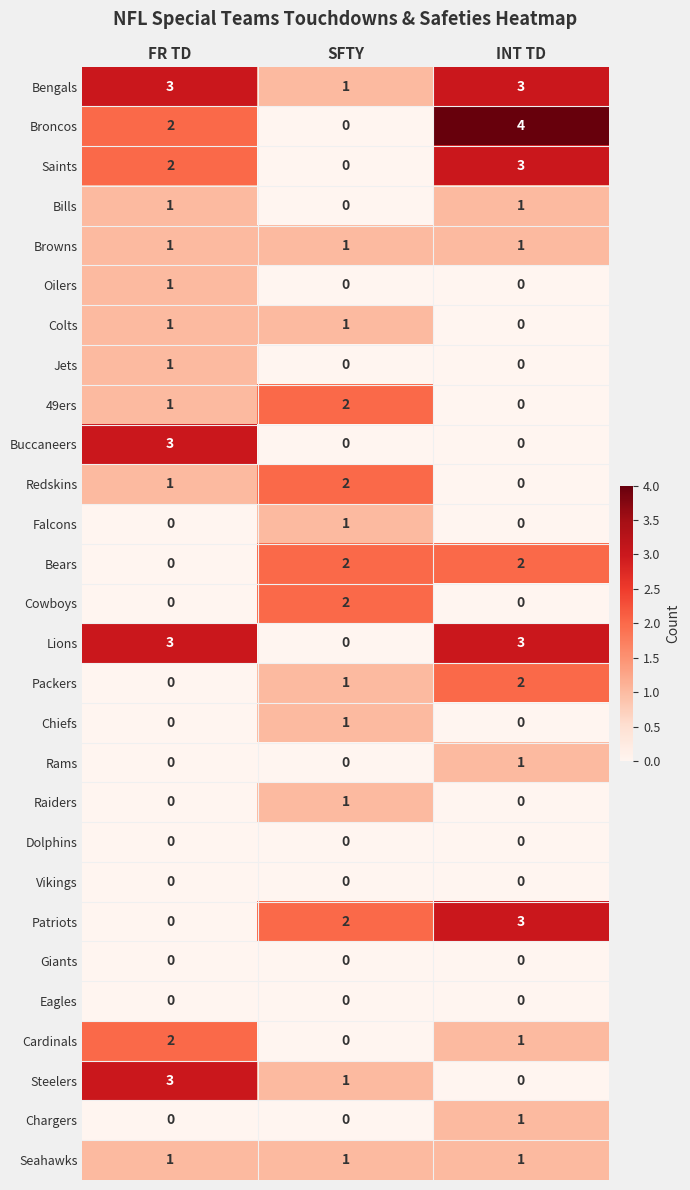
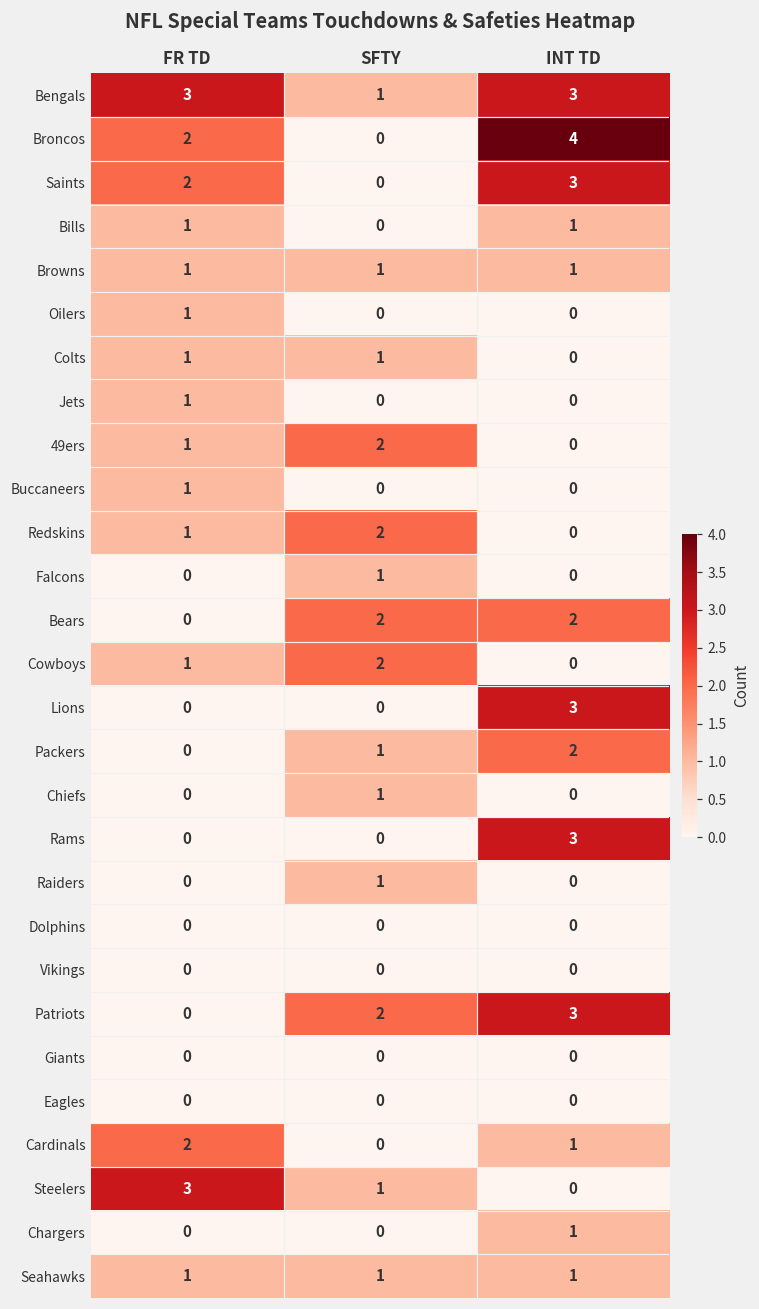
  {
    "Bengals": {
      "FR TD": 3,
      "SFTY": 1,
      "INT TD": 3
    },
    "Broncos": {
      "FR TD": 2,
      "SFTY": 0,
      "INT TD": 4
    },
    "Saints": {
      "FR TD": 2,
      "SFTY": 0,
      "INT TD": 3
    },
    "Bills": {
      "FR TD": 1,
      "SFTY": 0,
      "INT TD": 1
    },
    "Browns": {
      "FR TD": 1,
      "SFTY": 1,
      "INT TD": 1
    },
    "Oilers": {
      "FR TD": 1,
      "SFTY": 0,
      "INT TD": 0
    },
    "Colts": {
      "FR TD": 1,
      "SFTY": 1,
      "INT TD": 0
    },
    "Jets": {
      "FR TD": 1,
      "SFTY": 0,
      "INT TD": 0
    },
    "49ers": {
      "FR TD": 1,
      "SFTY": 2,
      "INT TD": 0
    },
    "Buccaneers": {
-     "FR TD": 3,
+     "FR TD": 1,
      "SFTY": 0,
      "INT TD": 0
    },
    "Redskins": {
      "FR TD": 1,
      "SFTY": 2,
      "INT TD": 0
    },
    "Falcons": {
      "FR TD": 0,
      "SFTY": 1,
      "INT TD": 0
    },
    "Bears": {
      "FR TD": 0,
      "SFTY": 2,
      "INT TD": 2
    },
    "Cowboys": {
-     "FR TD": 0,
+     "FR TD": 1,
      "SFTY": 2,
      "INT TD": 0
    },
    "Lions": {
-     "FR TD": 3,
+     "FR TD": 0,
      "SFTY": 0,
      "INT TD": 3
    },
    "Packers": {
      "FR TD": 0,
      "SFTY": 1,
      "INT TD": 2
    },
    "Chiefs": {
      "FR TD": 0,
      "SFTY": 1,
      "INT TD": 0
    },
    "Rams": {
      "FR TD": 0,
      "SFTY": 0,
-     "INT TD": 1
+     "INT TD": 3
    },
    "Raiders": {
      "FR TD": 0,
      "SFTY": 1,
      "INT TD": 0
    },
    "Dolphins": {
      "FR TD": 0,
      "SFTY": 0,
      "INT TD": 0
    },
    "Vikings": {
      "FR TD": 0,
      "SFTY": 0,
      "INT TD": 0
    },
    "Patriots": {
      "FR TD": 0,
      "SFTY": 2,
      "INT TD": 3
    },
    "Giants": {
      "FR TD": 0,
      "SFTY": 0,
      "INT TD": 0
    },
    "Eagles": {
      "FR TD": 0,
      "SFTY": 0,
      "INT TD": 0
    },
    "Cardinals": {
      "FR TD": 2,
      "SFTY": 0,
      "INT TD": 1
    },
    "Steelers": {
      "FR TD": 3,
      "SFTY": 1,
      "INT TD": 0
    },
    "Chargers": {
      "FR TD": 0,
      "SFTY": 0,
      "INT TD": 1
    },
    "Seahawks": {
      "FR TD": 1,
      "SFTY": 1,
      "INT TD": 1
    }
  }
